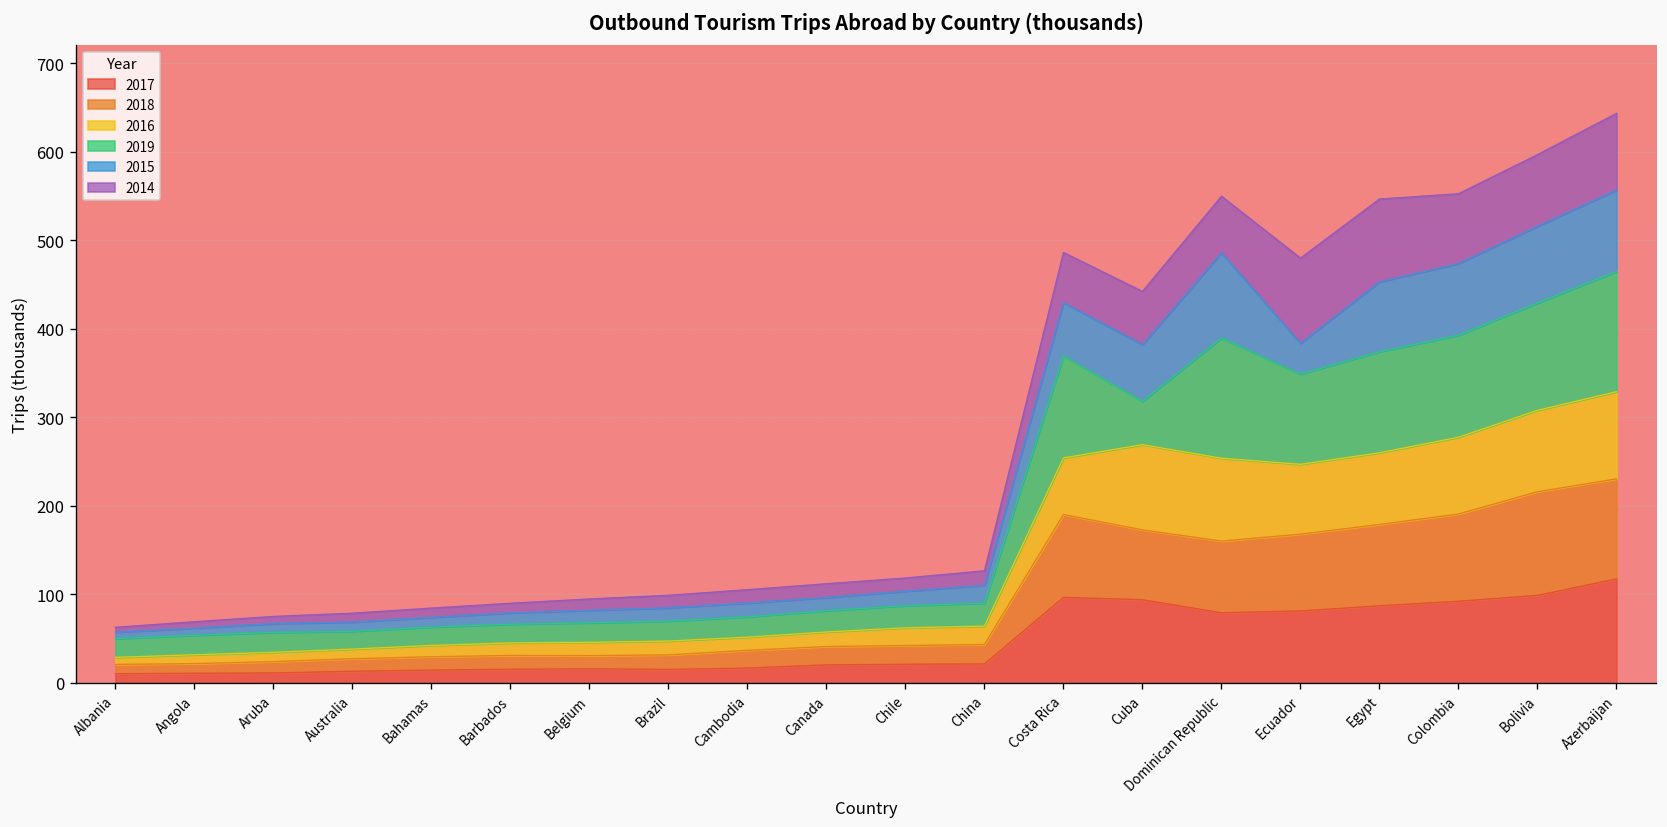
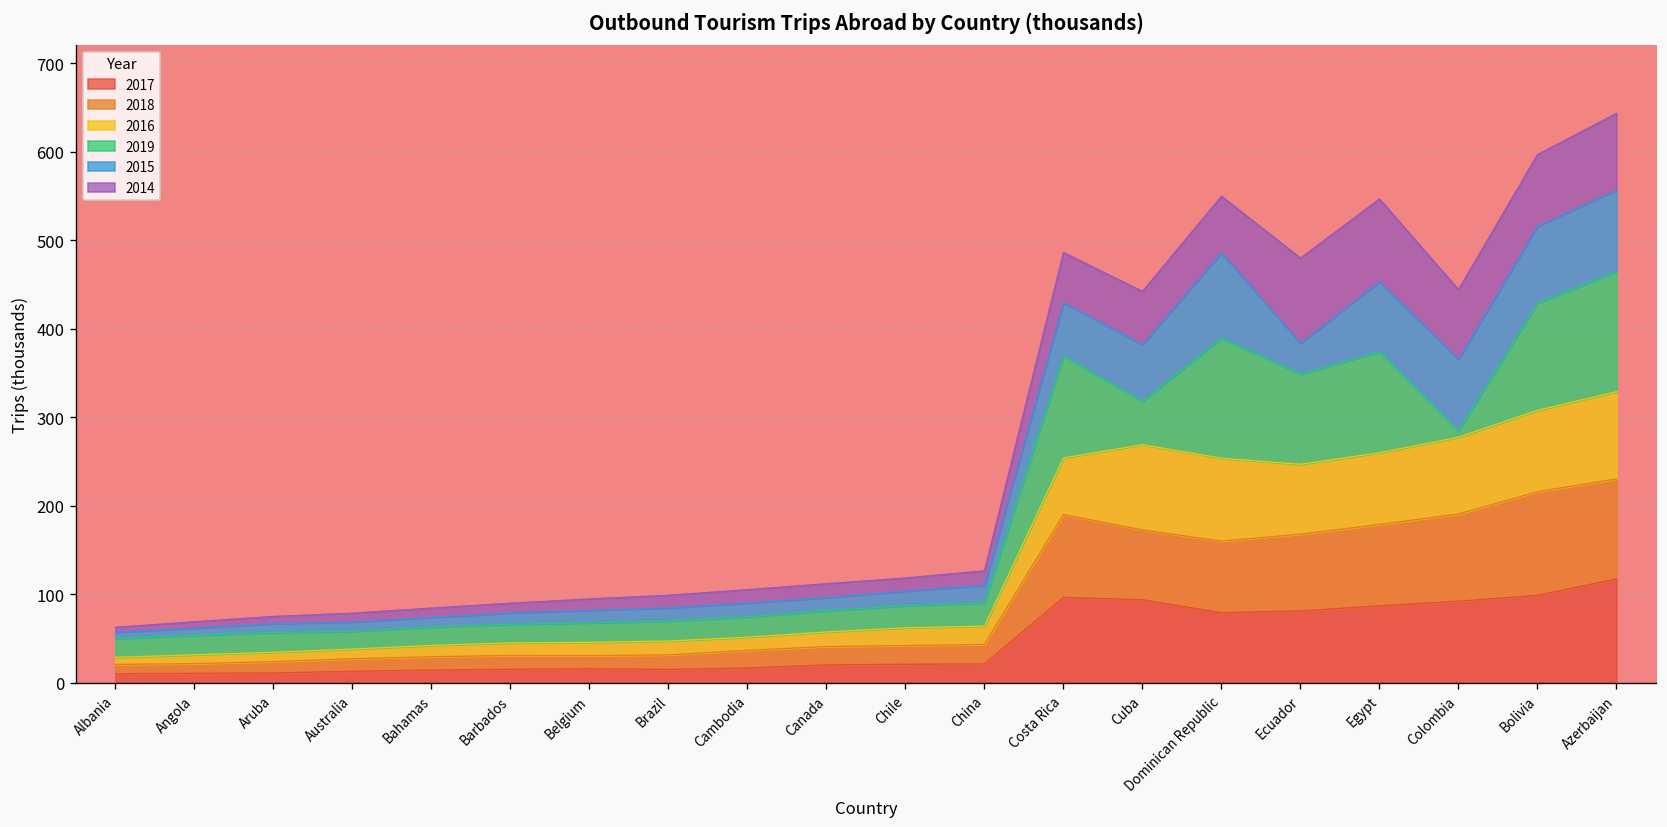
  {
    "2016": {
      "Albania": 10,
      "Angola": 10,
      "Aruba": 10,
      "Australia": 10,
      "Bahamas": 10,
      "Barbados": 10,
      "Belgium": 20,
      "Brazil": 20,
      "Cambodia": 10,
      "Canada": 20,
      "Chile": 20,
      "China": 20,
      "Costa Rica": 60,
      "Cuba": 100,
      "Dominican Republic": 90,
      "Ecuador": 80,
      "Egypt": 80,
      "Colombia": 90,
      "Bolivia": 90,
      "Azerbaijan": 100
    },
    "2019": {
      "Albania": 20,
      "Angola": 20,
      "Aruba": 20,
      "Australia": 20,
      "Bahamas": 20,
      "Barbados": 20,
      "Belgium": 20,
      "Brazil": 20,
      "Cambodia": 20,
      "Canada": 20,
      "Chile": 30,
      "China": 30,
      "Costa Rica": 120,
      "Cuba": 50,
      "Dominican Republic": 140,
      "Ecuador": 100,
      "Egypt": 110,
-     "Colombia": 120,
+     "Colombia": 10,
      "Bolivia": 120,
      "Azerbaijan": 140
    },
    "2015": {
      "Albania": 10,
      "Angola": 10,
      "Aruba": 10,
      "Australia": 10,
      "Bahamas": 10,
      "Barbados": 10,
      "Belgium": 10,
      "Brazil": 20,
      "Cambodia": 20,
      "Canada": 10,
      "Chile": 20,
      "China": 20,
      "Costa Rica": 60,
      "Cuba": 60,
      "Dominican Republic": 100,
      "Ecuador": 30,
      "Egypt": 80,
      "Colombia": 80,
      "Bolivia": 90,
      "Azerbaijan": 90
    },
    "2014": {
      "Albania": 10,
      "Angola": 10,
      "Aruba": 10,
      "Australia": 10,
      "Bahamas": 10,
      "Barbados": 10,
      "Belgium": 10,
      "Brazil": 10,
      "Cambodia": 20,
      "Canada": 20,
      "Chile": 10,
      "China": 20,
      "Costa Rica": 60,
      "Cuba": 60,
      "Dominican Republic": 60,
      "Ecuador": 100,
      "Egypt": 90,
      "Colombia": 80,
      "Bolivia": 80,
      "Azerbaijan": 90
    }
  }
